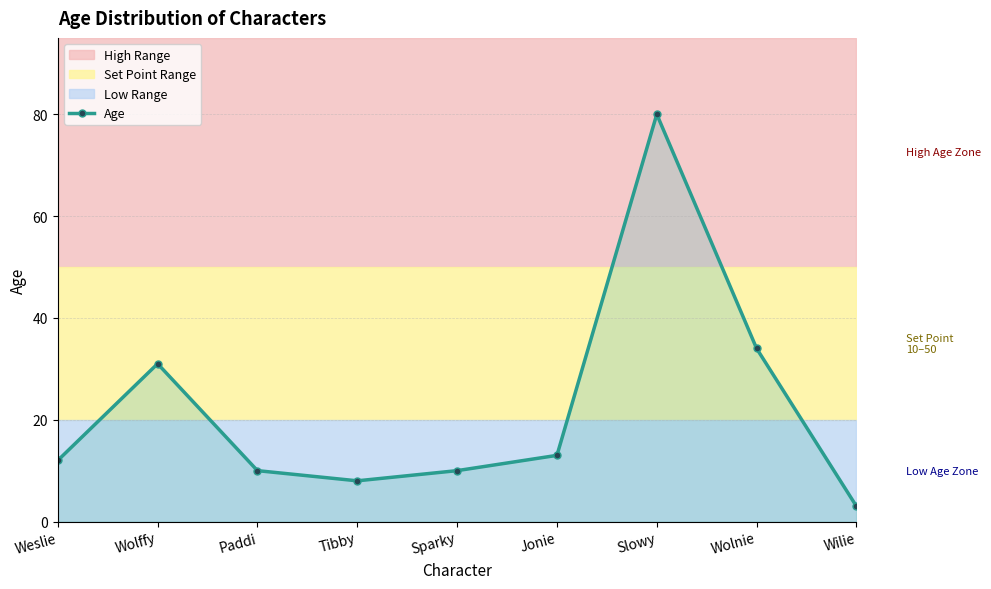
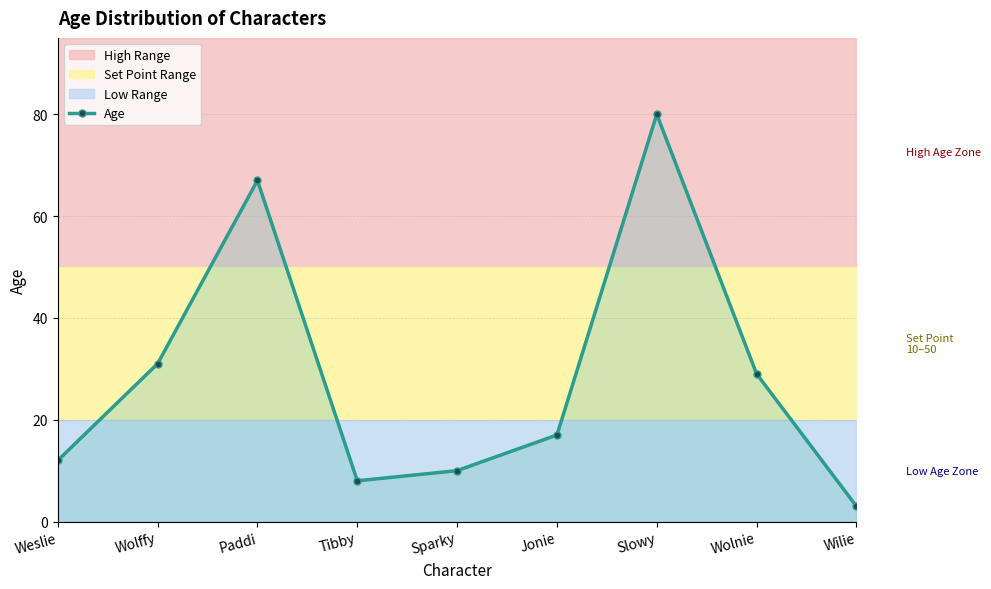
  {
    "Age": {
      "Weslie": 12,
      "Wolffy": 31,
-     "Paddi": 10,
+     "Paddi": 67,
      "Tibby": 8,
      "Sparky": 10,
-     "Jonie": 13,
+     "Jonie": 17,
      "Slowy": 80,
-     "Wolnie": 34,
+     "Wolnie": 29,
      "Wilie": 3
    },
    "Low Range": {
      "Weslie": 20,
      "Wolffy": 20,
      "Paddi": 20,
      "Tibby": 20,
      "Sparky": 20,
      "Jonie": 20,
      "Slowy": 20,
      "Wolnie": 20,
      "Wilie": 20
    }
  }
